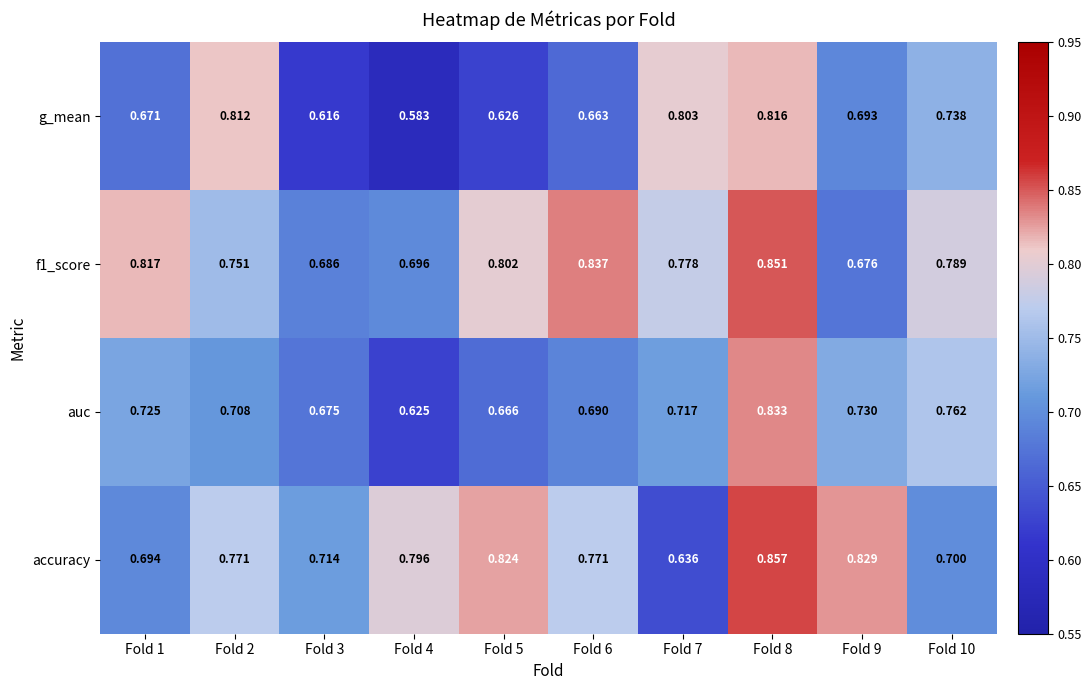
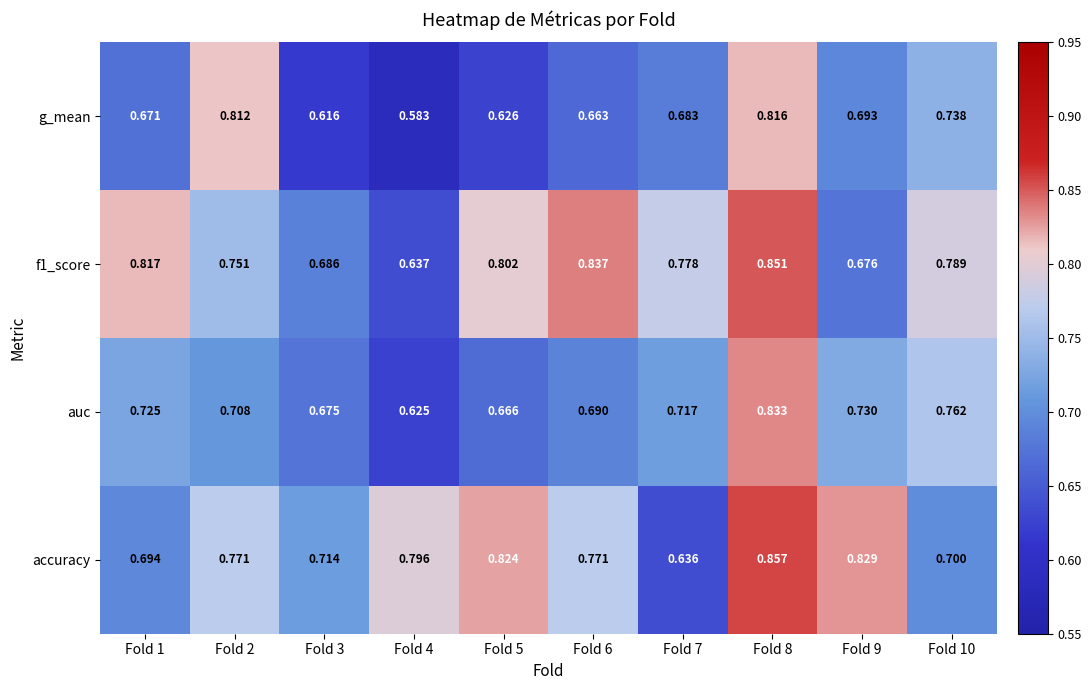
  {
    "g_mean": {
      "Fold 1": 0.671,
      "Fold 2": 0.812,
      "Fold 3": 0.616,
      "Fold 4": 0.583,
      "Fold 5": 0.626,
      "Fold 6": 0.663,
-     "Fold 7": 0.803,
+     "Fold 7": 0.683,
      "Fold 8": 0.816,
      "Fold 9": 0.693,
      "Fold 10": 0.738
    },
    "f1_score": {
      "Fold 1": 0.817,
      "Fold 2": 0.751,
      "Fold 3": 0.686,
-     "Fold 4": 0.696,
+     "Fold 4": 0.637,
      "Fold 5": 0.802,
      "Fold 6": 0.837,
      "Fold 7": 0.778,
      "Fold 8": 0.851,
      "Fold 9": 0.676,
      "Fold 10": 0.789
    },
    "auc": {
      "Fold 1": 0.725,
      "Fold 2": 0.708,
      "Fold 3": 0.675,
      "Fold 4": 0.625,
      "Fold 5": 0.666,
      "Fold 6": 0.690,
      "Fold 7": 0.717,
      "Fold 8": 0.833,
      "Fold 9": 0.730,
      "Fold 10": 0.762
    },
    "accuracy": {
      "Fold 1": 0.694,
      "Fold 2": 0.771,
      "Fold 3": 0.714,
      "Fold 4": 0.796,
      "Fold 5": 0.824,
      "Fold 6": 0.771,
      "Fold 7": 0.636,
      "Fold 8": 0.857,
      "Fold 9": 0.829,
      "Fold 10": 0.700
    }
  }
